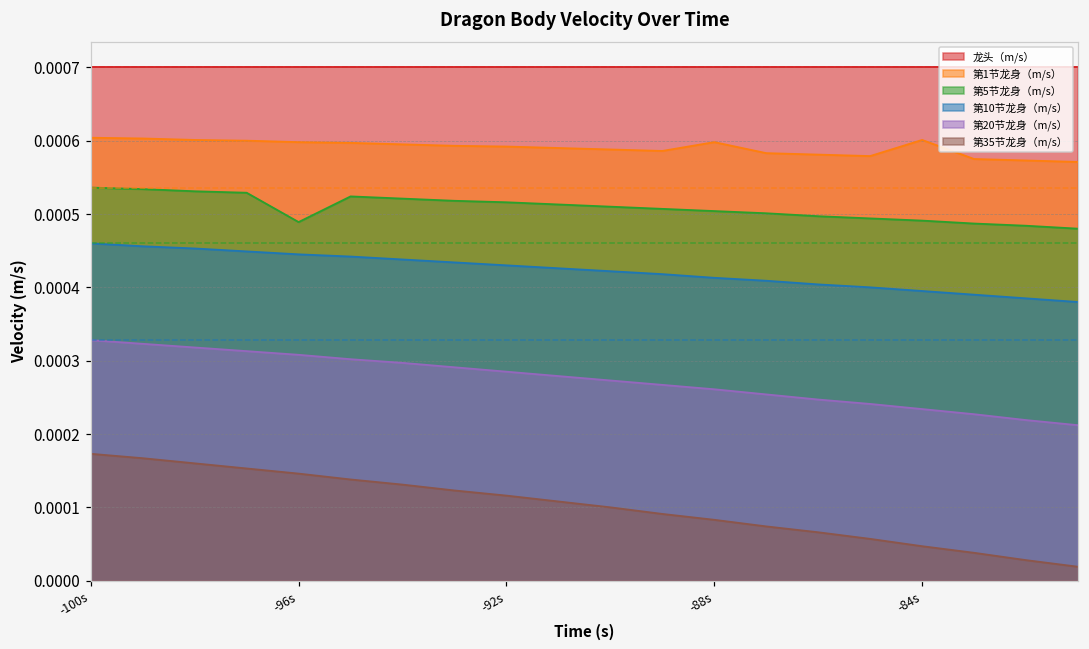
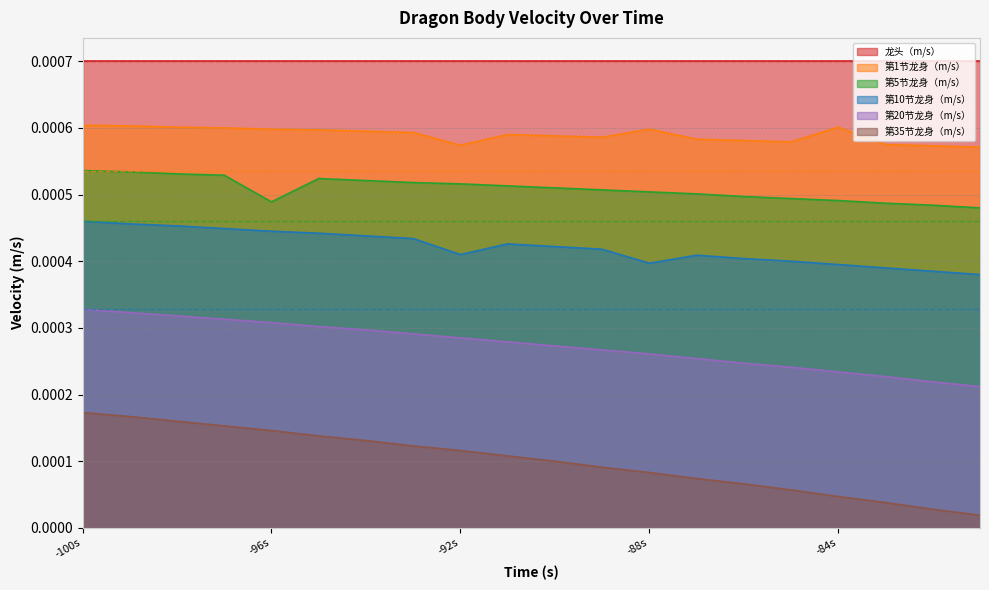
  {
    "龙头（m/s）": {
      "-100s": 0.00070,
      "-96s": 0.00070,
      "-92s": 0.00070,
      "-88s": 0.00070,
      "-84s": 0.00070
    },
    "第1节龙身（m/s）": {
      "-100s": 0.00060,
      "-96s": 0.00060,
-     "-92s": 0.00059,
+     "-92s": 0.00057,
      "-88s": 0.00060,
      "-84s": 0.00060
    },
    "第5节龙身（m/s）": {
      "-100s": 0.00054,
      "-96s": 0.00049,
      "-92s": 0.00052,
      "-88s": 0.00050,
      "-84s": 0.00049
    },
    "第10节龙身（m/s）": {
      "-100s": 0.00046,
      "-96s": 0.00045,
-     "-92s": 0.00043,
-     "-88s": 0.00041,
+     "-92s": 0.00041,
+     "-88s": 0.00040,
      "-84s": 0.00040
    },
    "第20节龙身（m/s）": {
      "-100s": 0.00033,
      "-96s": 0.00031,
      "-92s": 0.00028,
      "-88s": 0.00026,
      "-84s": 0.00023
    },
    "第35节龙身（m/s）": {
      "-100s": 0.00017,
      "-96s": 0.00015,
      "-92s": 0.00012,
      "-88s": 0.00008,
      "-84s": 0.00005
    }
  }
